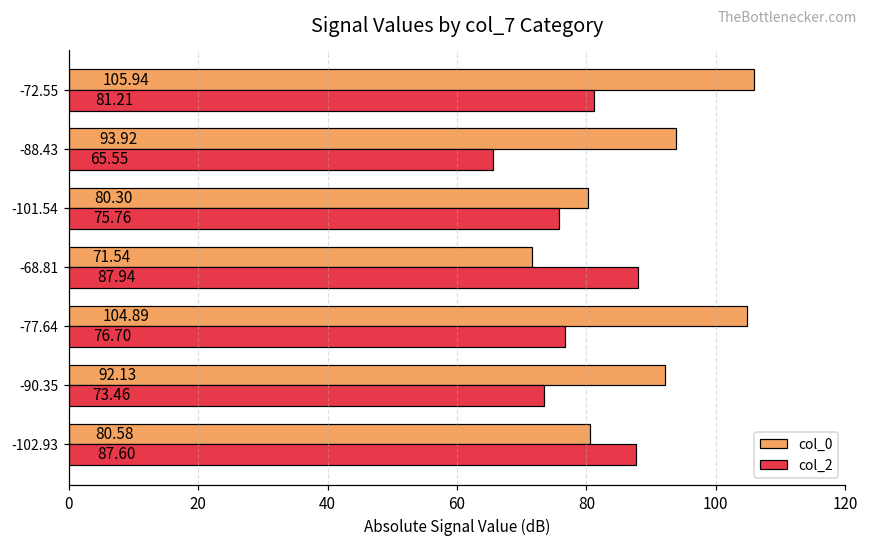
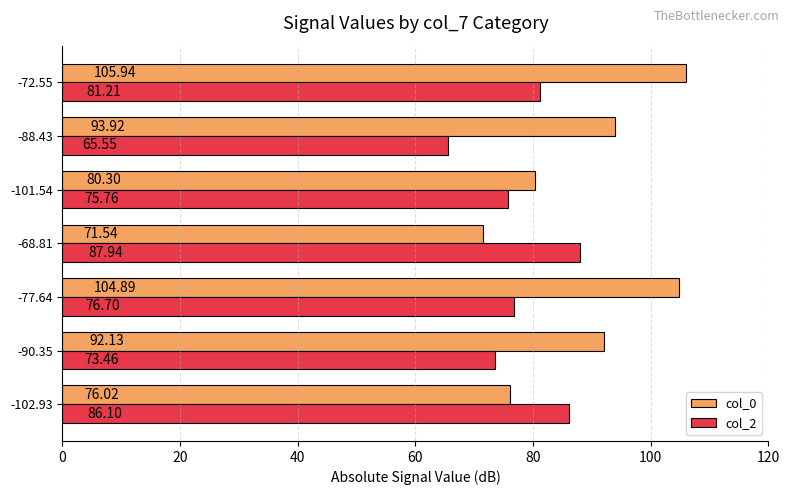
  {
    "col_0": {
      "-72.55": 105.94,
      "-88.43": 93.92,
      "-101.54": 80.30,
      "-68.81": 71.54,
      "-77.64": 104.89,
      "-90.35": 92.13,
-     "-102.93": 80.58
+     "-102.93": 76.02
    },
    "col_2": {
      "-72.55": 81.21,
      "-88.43": 65.55,
      "-101.54": 75.76,
      "-68.81": 87.94,
      "-77.64": 76.70,
      "-90.35": 73.46,
-     "-102.93": 87.60
+     "-102.93": 86.10
    }
  }
